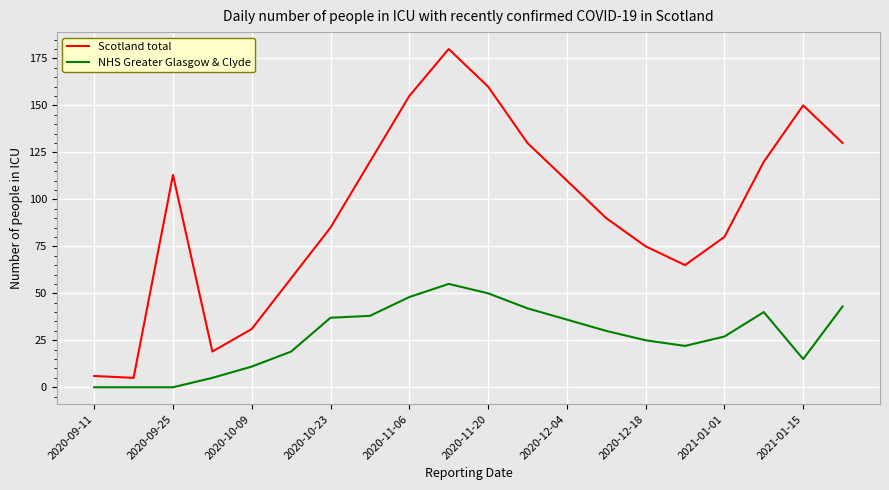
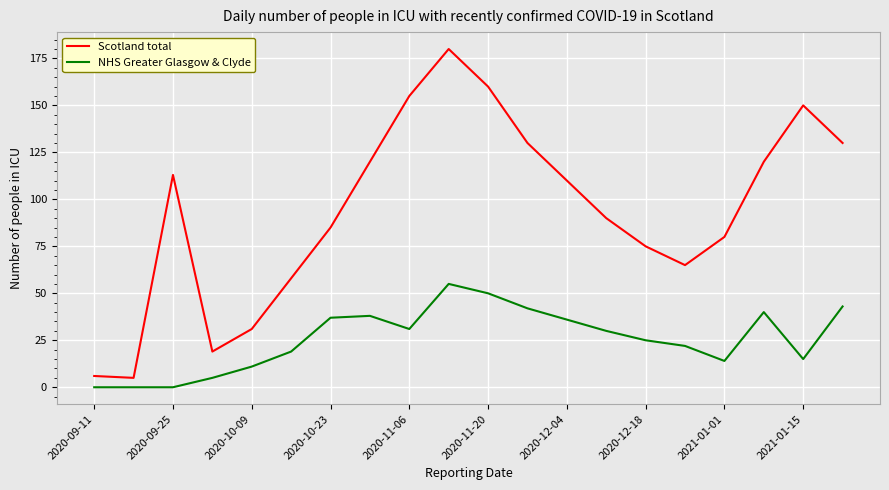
  {
    "Scotland total": {
      "2020-09-11": 6,
      "2020-09-25": 113,
      "2020-10-09": 31,
      "2020-10-23": 85,
      "2020-11-06": 155,
      "2020-11-20": 160,
      "2020-12-04": 110,
      "2020-12-18": 75,
      "2021-01-01": 80,
      "2021-01-15": 150
    },
    "NHS Greater Glasgow & Clyde": {
      "2020-09-11": 0,
      "2020-09-25": 0,
      "2020-10-09": 11,
      "2020-10-23": 37,
-     "2020-11-06": 48,
+     "2020-11-06": 31,
      "2020-11-20": 50,
      "2020-12-04": 36,
      "2020-12-18": 25,
-     "2021-01-01": 27,
+     "2021-01-01": 14,
      "2021-01-15": 15
    }
  }
